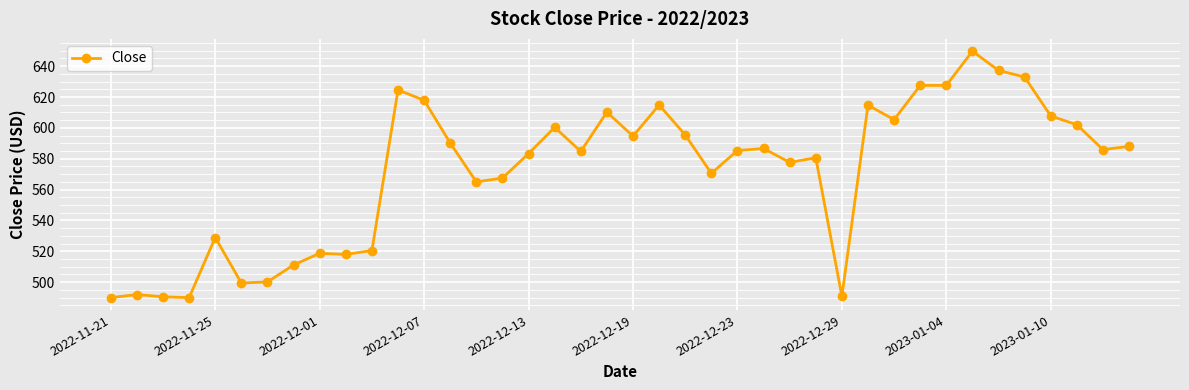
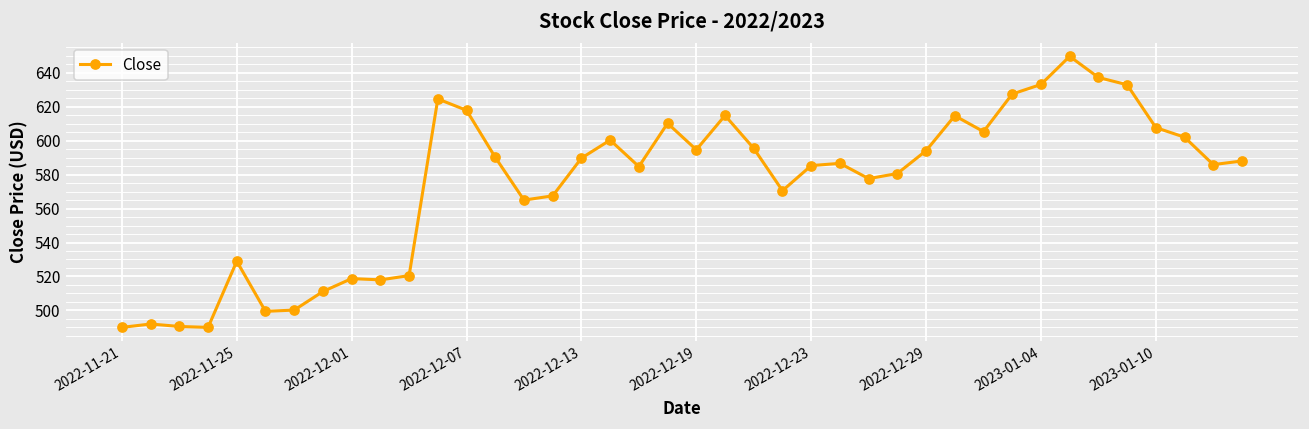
  {
    "2022-11-21": 490,
    "2022-11-25": 529,
    "2022-12-01": 519,
    "2022-12-07": 618,
-   "2022-12-13": 583,
+   "2022-12-13": 590,
    "2022-12-19": 595,
    "2022-12-23": 585,
-   "2022-12-29": 491,
-   "2023-01-04": 628,
+   "2022-12-29": 594,
+   "2023-01-04": 633,
    "2023-01-10": 608
  }
